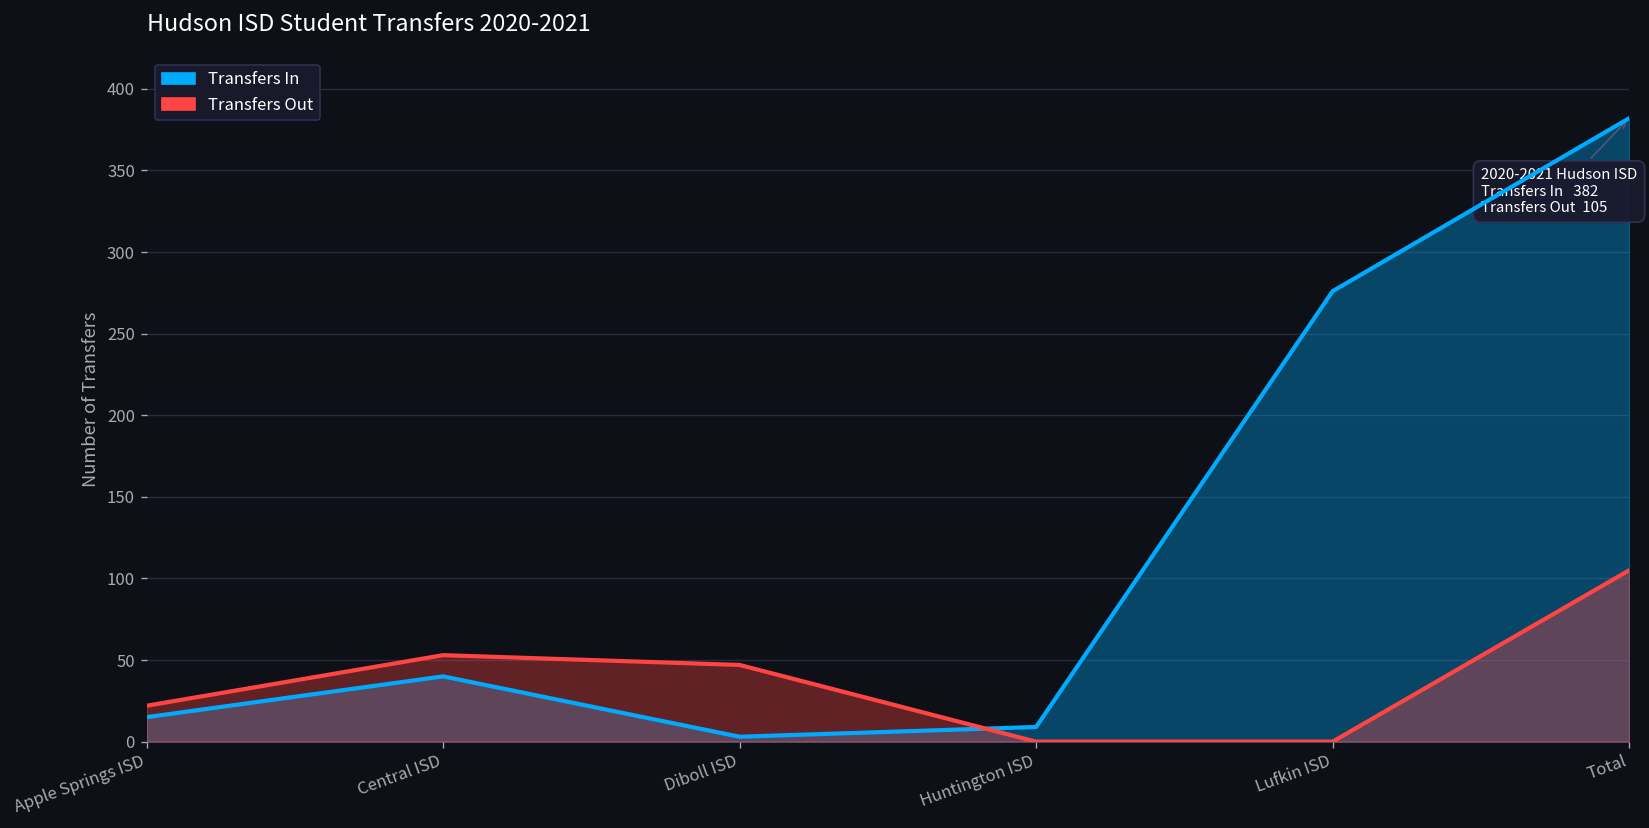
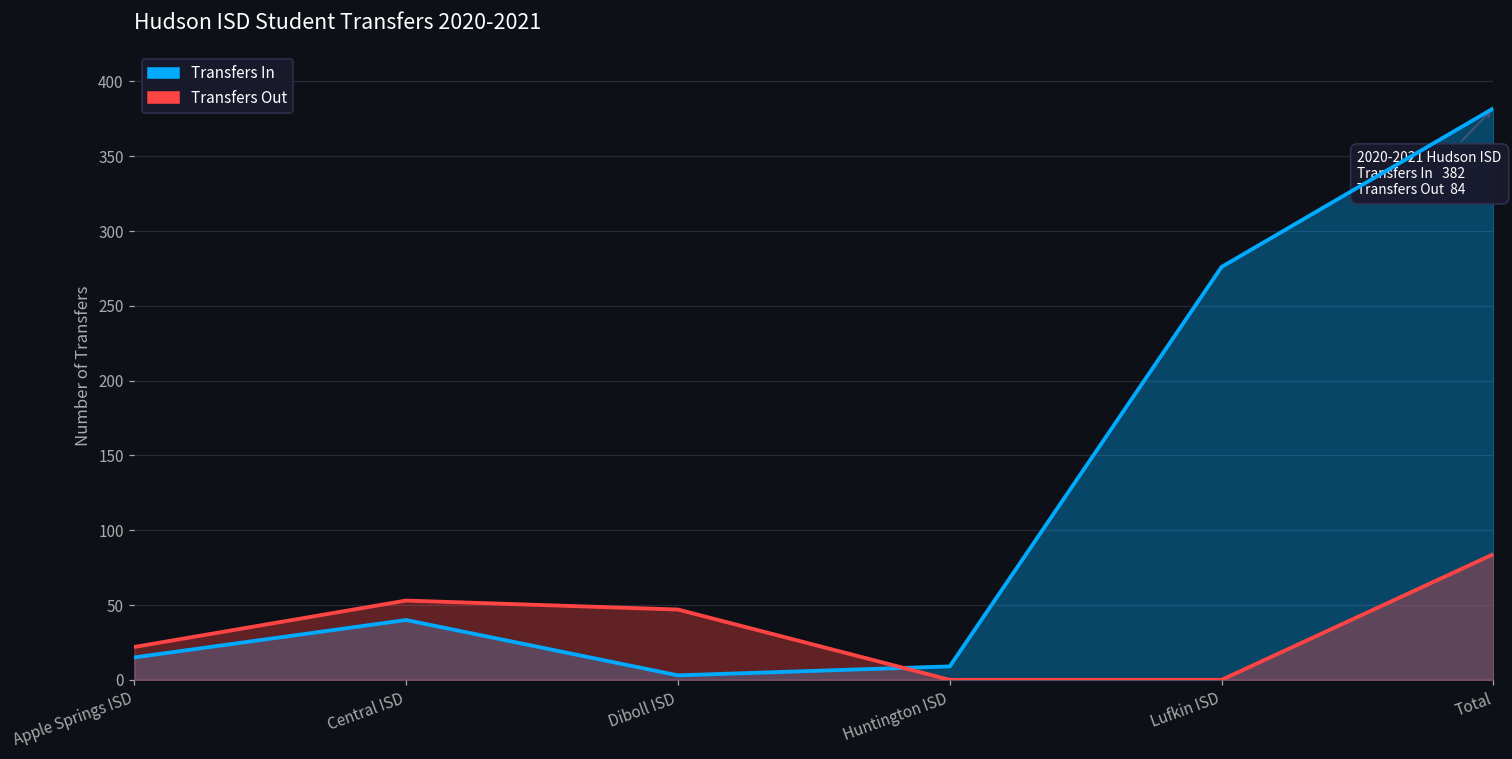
  {
    "Transfers In": {
      "Apple Springs ISD": 15,
      "Central ISD": 40,
      "Diboll ISD": 3,
      "Huntington ISD": 9,
      "Lufkin ISD": 276
    },
    "Transfers Out": {
-     "Total": 105
+     "Total": 84
    }
  }
